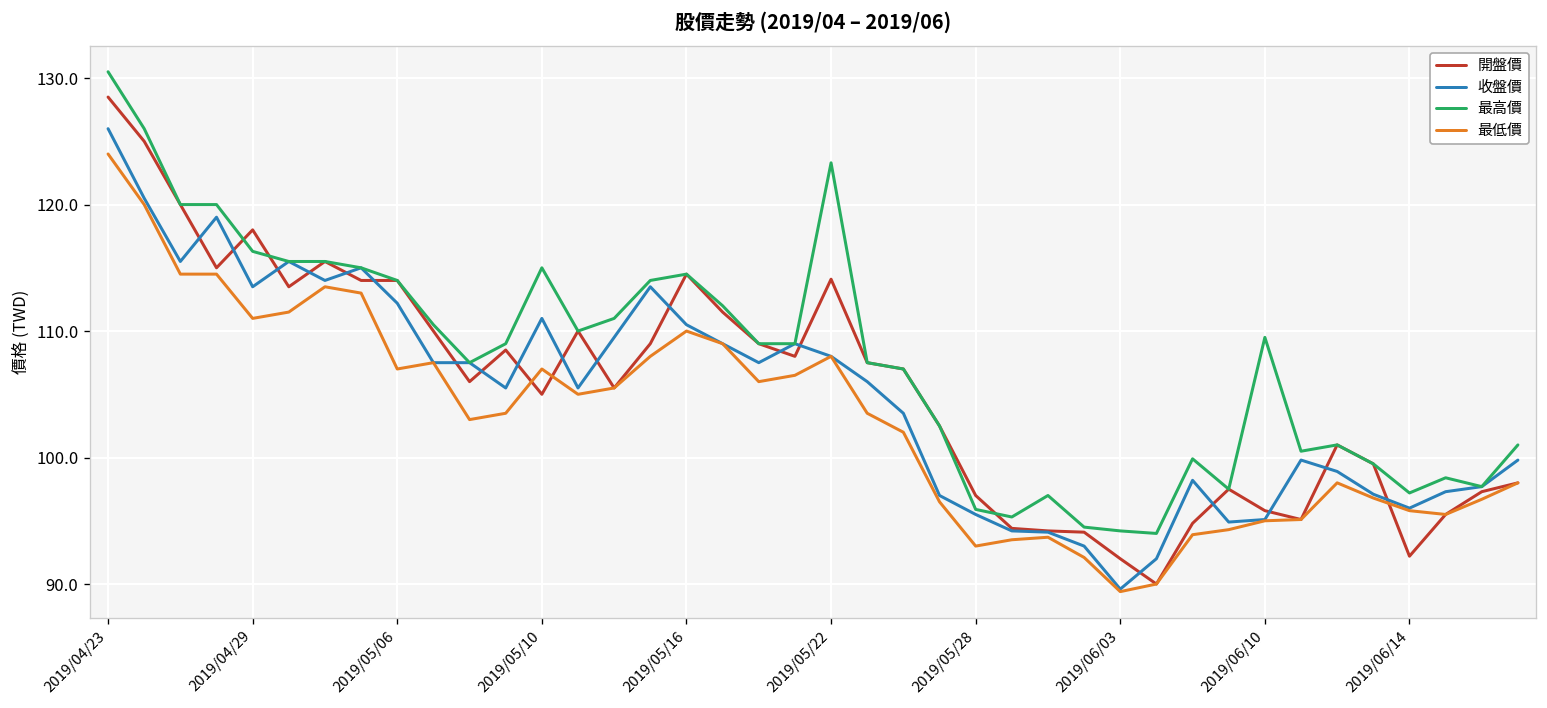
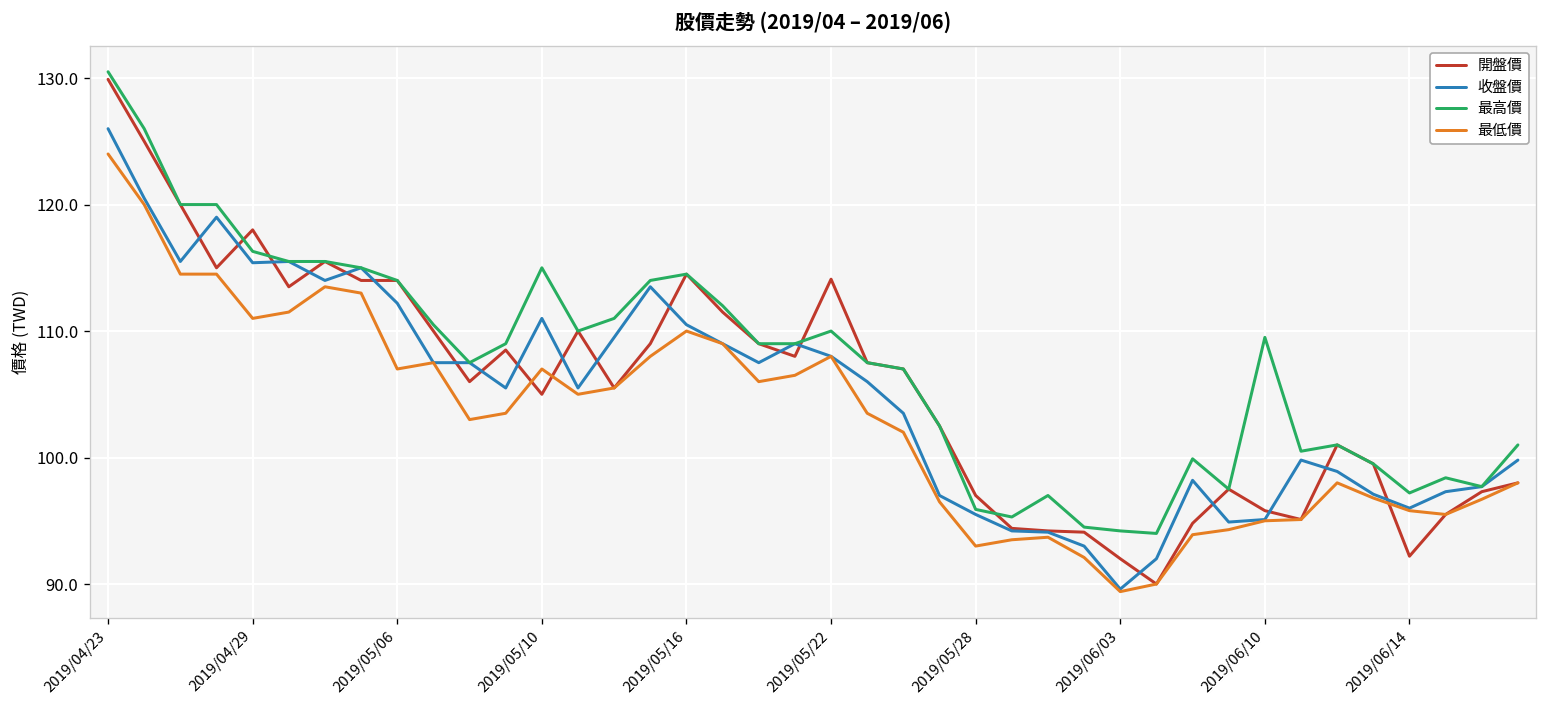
  {
    "開盤價": {
-     "2019/04/23": 128.5,
+     "2019/04/23": 129.9,
      "2019/04/29": 118.0,
      "2019/05/10": 105.0,
      "2019/05/22": 114.1,
      "2019/05/28": 97.0,
      "2019/06/03": 92.0,
      "2019/06/10": 95.8,
      "2019/06/14": 92.2
    },
    "收盤價": {
      "2019/04/23": 126.0,
-     "2019/04/29": 113.5,
+     "2019/04/29": 115.4,
      "2019/05/06": 112.2,
      "2019/05/10": 111.0,
      "2019/05/16": 110.5,
      "2019/05/28": 95.5
    },
    "最高價": {
      "2019/04/23": 130.5,
      "2019/04/29": 116.3,
      "2019/05/10": 115.0,
-     "2019/05/22": 123.3,
+     "2019/05/22": 110.0,
      "2019/05/28": 95.9,
      "2019/06/03": 94.2,
      "2019/06/10": 109.5,
      "2019/06/14": 97.2
    },
    "最低價": {
      "2019/04/23": 124.0,
      "2019/04/29": 111.0,
      "2019/05/06": 107.0,
      "2019/05/10": 107.0,
      "2019/05/16": 110.0,
      "2019/05/28": 93.0
    }
  }
